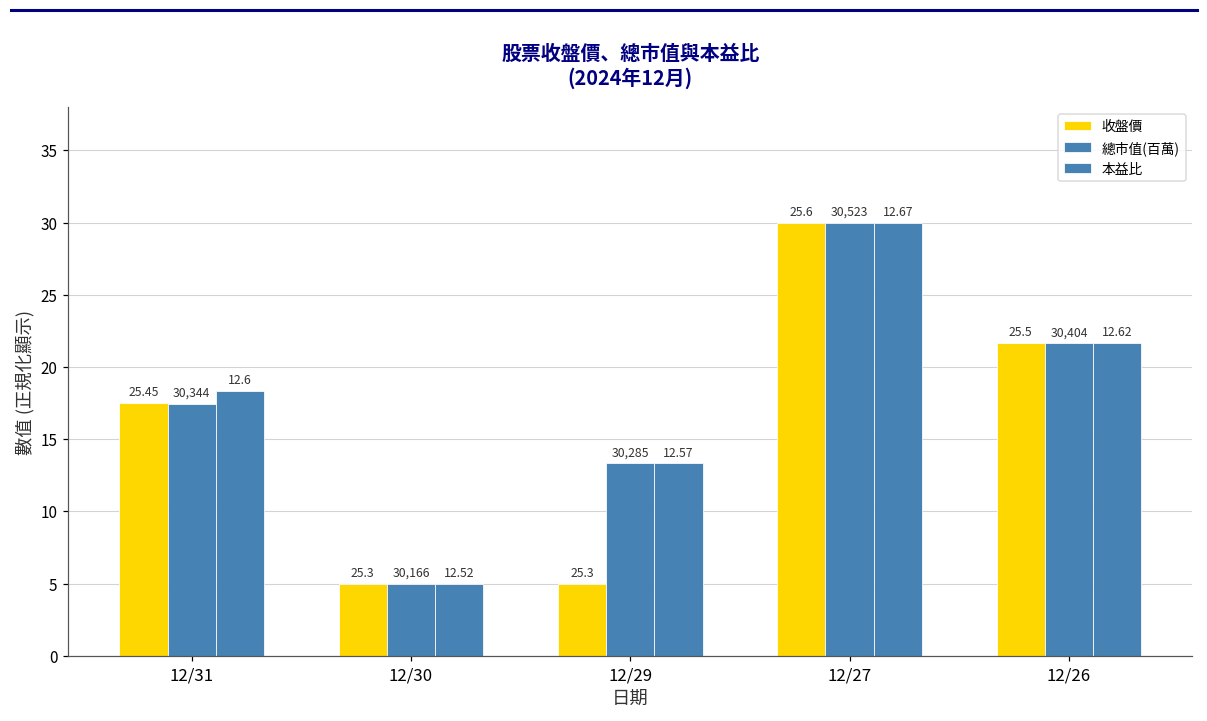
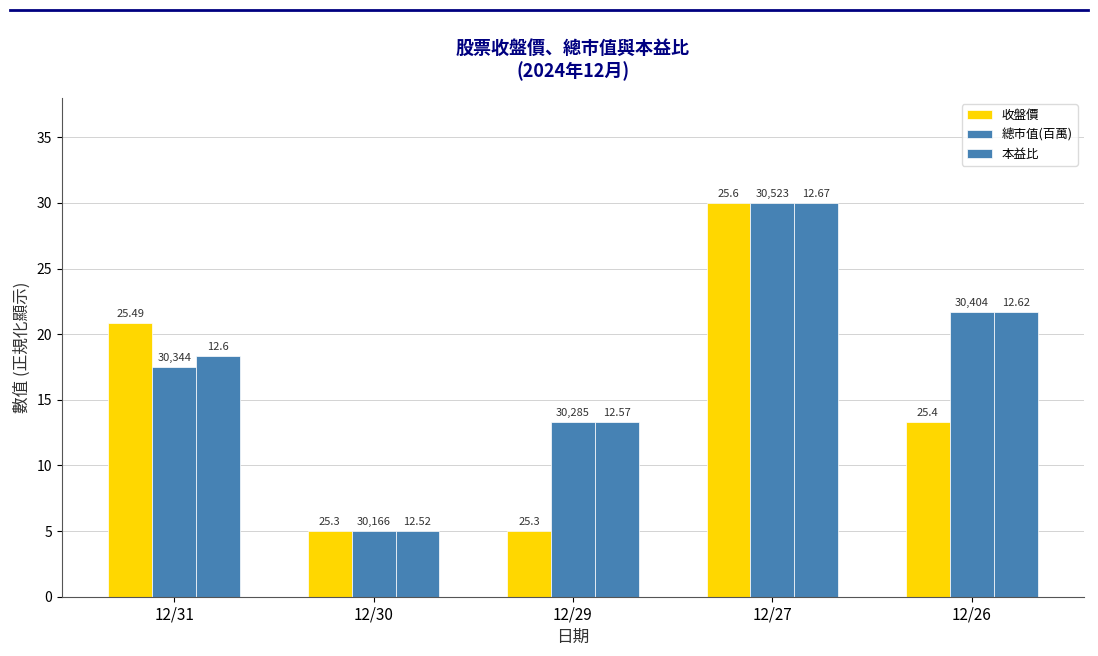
  {
    "收盤價": {
-     "12/31": 25.45,
-     "12/26": 25.5
+     "12/31": 25.49,
+     "12/26": 25.4
    }
  }
